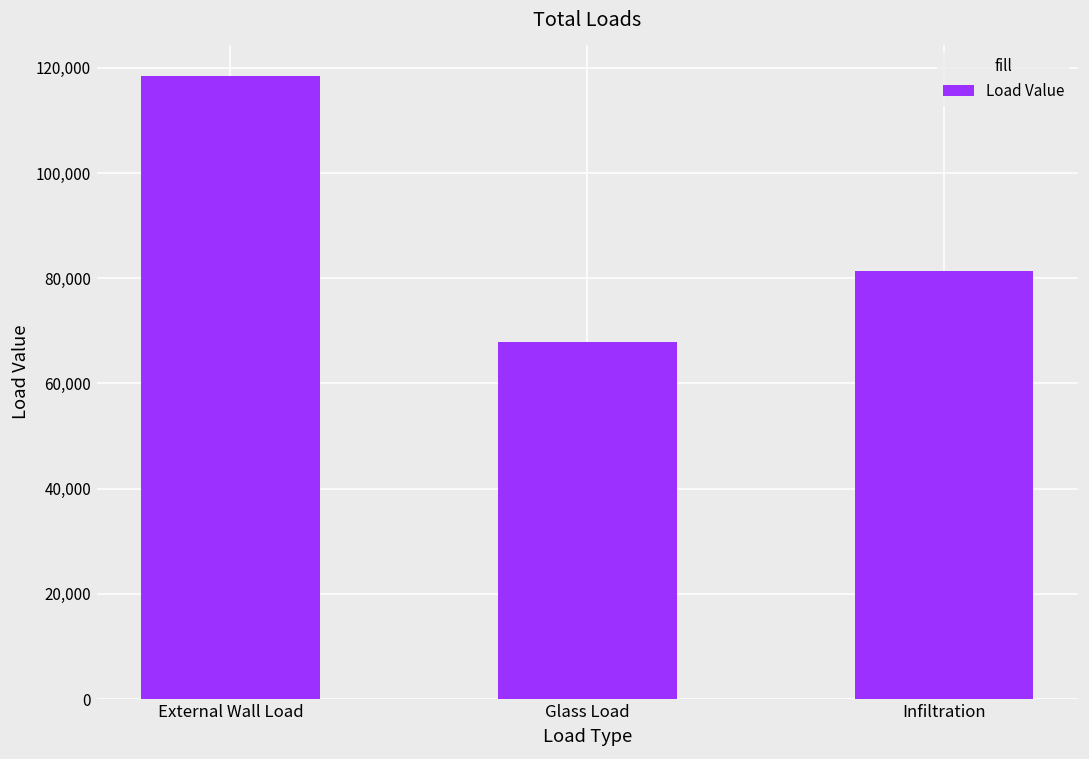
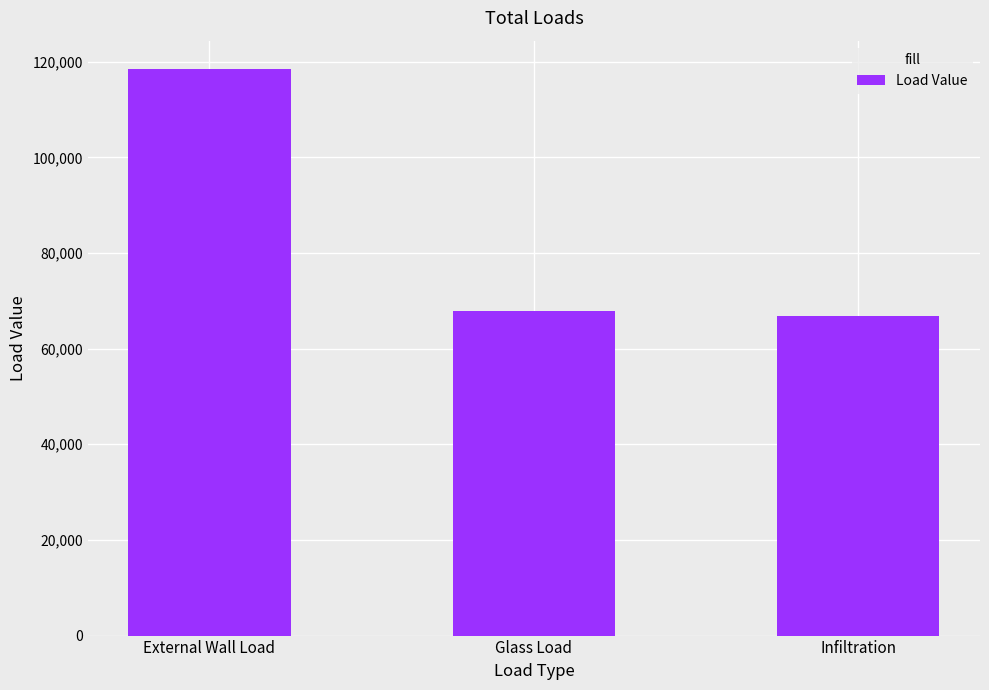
  {
    "External Wall Load": "118,000",
    "Glass Load": "68,000",
-   "Infiltration": "81,000"
+   "Infiltration": "67,000"
  }
